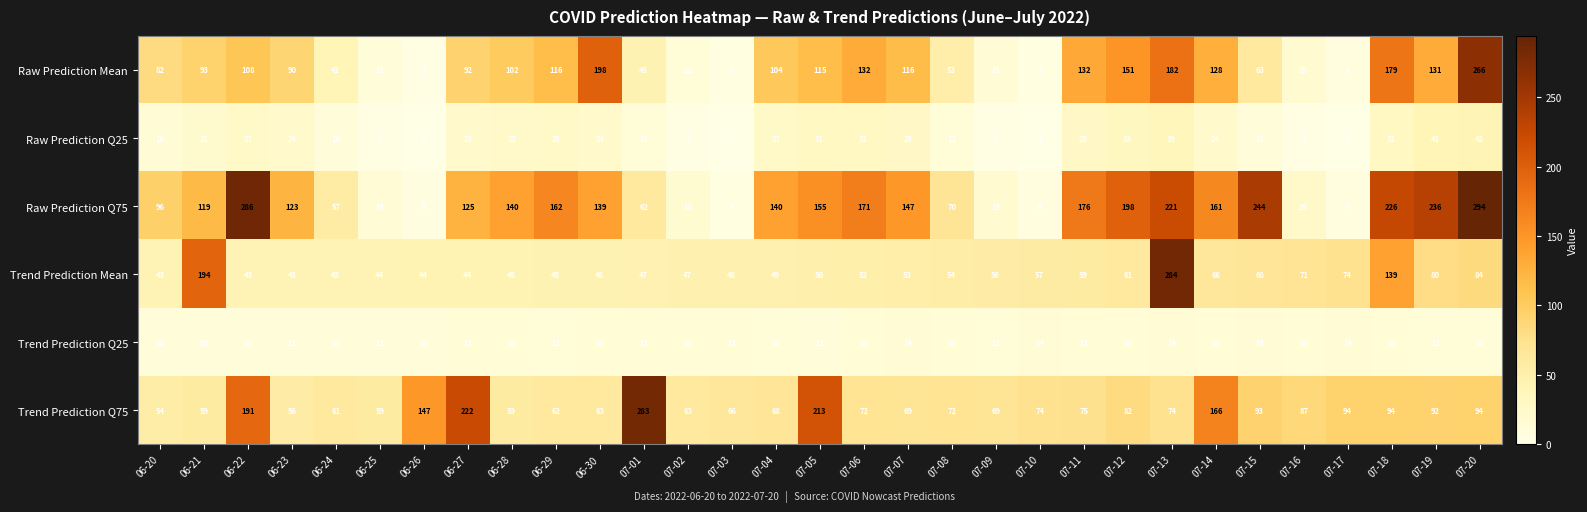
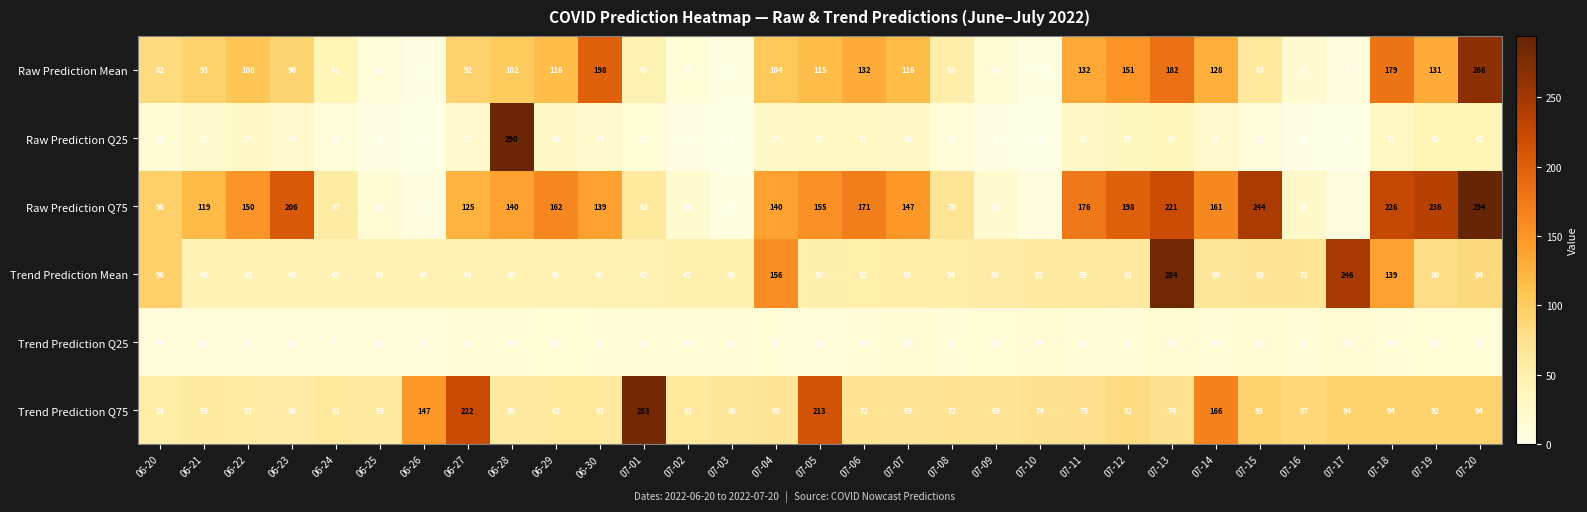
  {
    "Raw Prediction Mean": {
      "06-20": 82,
      "06-21": 93,
      "06-22": 108,
      "06-23": 90,
      "06-24": 41,
      "06-27": 92,
      "06-28": 102,
      "06-29": 116,
      "06-30": 198,
      "07-01": 45,
      "07-04": 104,
      "07-05": 115,
      "07-06": 132,
      "07-07": 116,
      "07-08": 53,
      "07-11": 132,
      "07-12": 151,
      "07-13": 182,
      "07-14": 128,
      "07-15": 63,
      "07-16": 20,
      "07-18": 179,
      "07-19": 131,
      "07-20": 266
    },
    "Raw Prediction Q25": {
      "06-21": 21,
      "06-22": 27,
      "06-23": 24,
      "06-27": 23,
-     "06-28": 25,
+     "06-28": 290,
      "06-29": 26,
      "06-30": 24,
      "07-04": 27,
      "07-05": 31,
      "07-06": 31,
      "07-07": 28,
      "07-11": 28,
      "07-12": 33,
      "07-13": 39,
      "07-14": 24,
      "07-18": 31,
      "07-19": 41,
      "07-20": 42
    },
    "Raw Prediction Q75": {
      "06-20": 96,
      "06-21": 119,
-     "06-22": 286,
-     "06-23": 123,
+     "06-22": 150,
+     "06-23": 206,
      "06-24": 57,
      "06-27": 125,
      "06-28": 140,
      "06-29": 162,
      "06-30": 139,
      "07-01": 62,
      "07-04": 140,
      "07-05": 155,
      "07-06": 171,
      "07-07": 147,
      "07-08": 70,
      "07-11": 176,
      "07-12": 198,
      "07-13": 221,
      "07-14": 161,
      "07-15": 244,
      "07-16": 25,
      "07-18": 226,
      "07-19": 236,
      "07-20": 294
    },
    "Trend Prediction Mean": {
-     "06-20": 43,
-     "06-21": 194,
+     "06-20": 96,
+     "06-21": 43,
      "06-22": 43,
      "06-23": 43,
      "06-24": 43,
      "06-25": 44,
      "06-26": 44,
      "06-27": 44,
      "06-28": 45,
      "06-29": 45,
      "06-30": 46,
      "07-01": 47,
      "07-02": 47,
      "07-03": 48,
-     "07-04": 49,
+     "07-04": 156,
      "07-05": 50,
      "07-06": 52,
      "07-07": 53,
      "07-08": 54,
      "07-09": 56,
      "07-10": 57,
      "07-11": 59,
      "07-12": 61,
      "07-13": 284,
      "07-14": 66,
      "07-15": 68,
      "07-16": 71,
-     "07-17": 74,
+     "07-17": 246,
      "07-18": 139,
      "07-19": 80,
      "07-20": 84
    },
    "Trend Prediction Q75": {
      "06-20": 54,
      "06-21": 59,
-     "06-22": 191,
+     "06-22": 57,
      "06-23": 56,
      "06-24": 61,
      "06-25": 59,
      "06-26": 147,
      "06-27": 222,
      "06-28": 59,
      "06-29": 62,
      "06-30": 63,
      "07-01": 283,
      "07-02": 63,
      "07-03": 66,
      "07-04": 68,
      "07-05": 213,
      "07-06": 72,
      "07-07": 69,
      "07-08": 72,
      "07-09": 69,
      "07-10": 74,
      "07-11": 75,
      "07-12": 82,
      "07-13": 74,
      "07-14": 166,
      "07-15": 93,
      "07-16": 87,
      "07-17": 94,
      "07-18": 94,
      "07-19": 92,
      "07-20": 94
    }
  }
